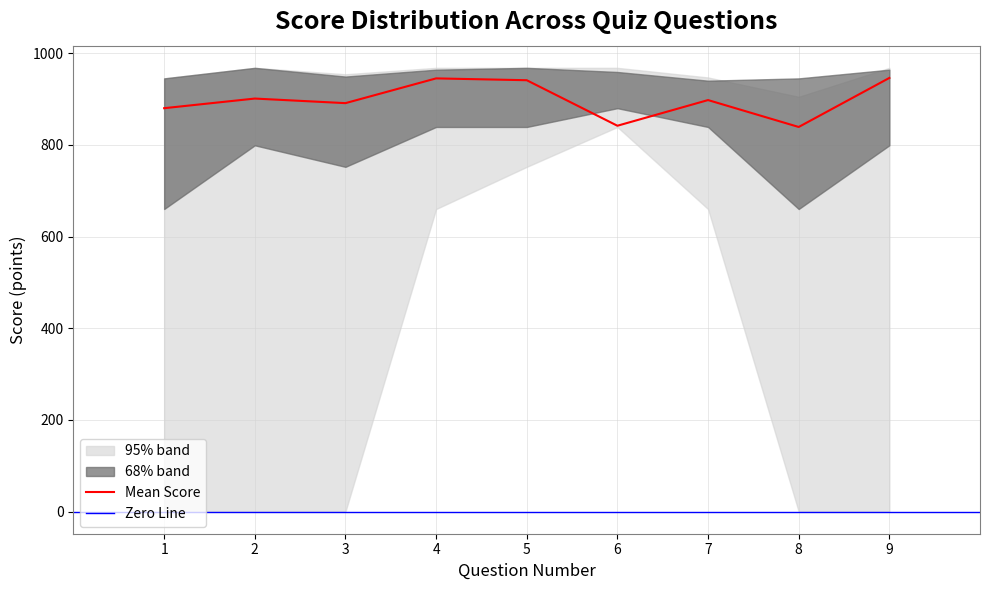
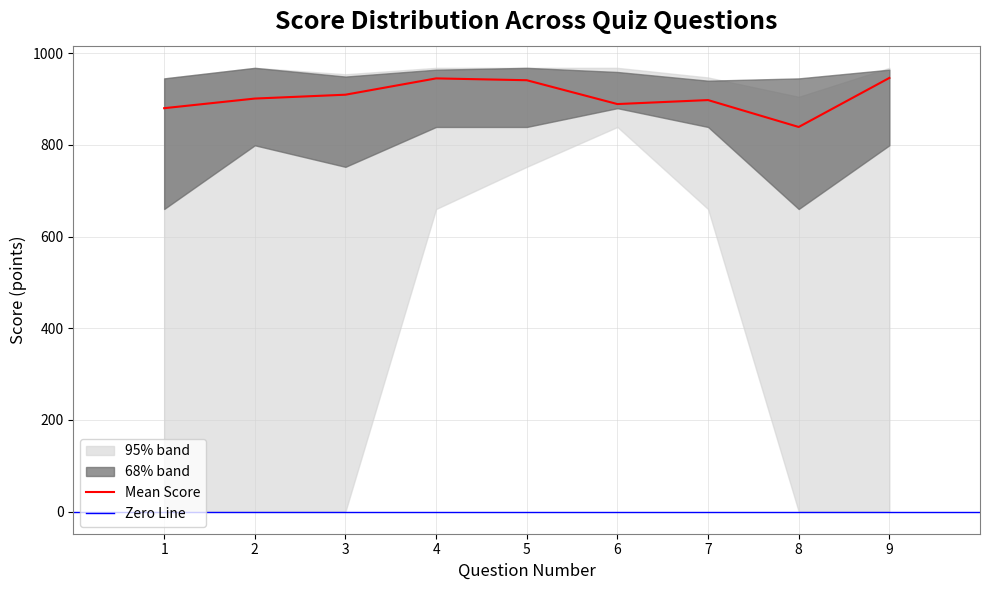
  {
    "Mean Score": {
      "1": 880,
      "2": 900,
-     "3": 890,
+     "3": 910,
      "4": 950,
      "5": 940,
-     "6": 840,
+     "6": 890,
      "7": 900,
      "8": 840,
      "9": 950
    }
  }
